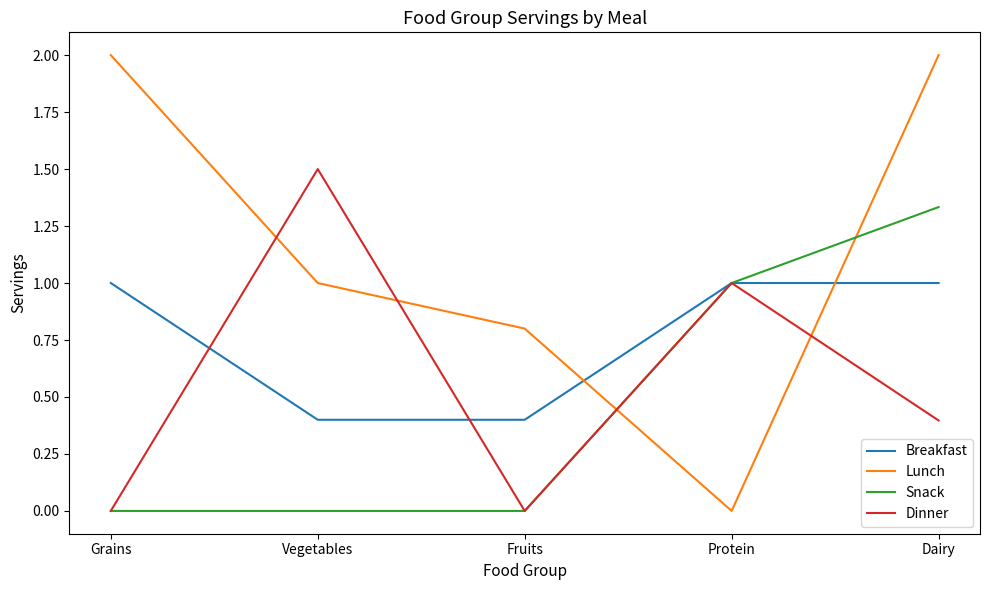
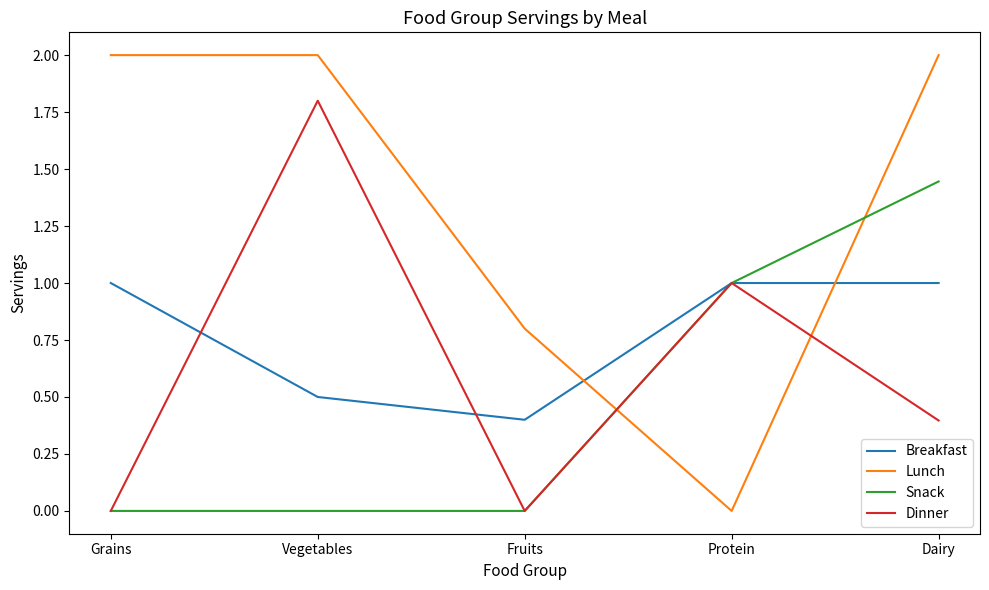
  {
    "Breakfast": {
      "Grains": 1.0,
-     "Vegetables": 0.4,
+     "Vegetables": 0.5,
      "Fruits": 0.4,
      "Dairy": 1.0
    },
    "Lunch": {
      "Grains": 2,
-     "Vegetables": 1,
+     "Vegetables": 2,
      "Fruits": 0.80,
      "Protein": 0,
      "Dairy": 2
    },
    "Snack": {
      "Vegetables": 0.00,
-     "Dairy": 1.33
+     "Dairy": 1.45
    },
    "Dinner": {
-     "Vegetables": 1.5,
+     "Vegetables": 1.8,
      "Dairy": 0.4
    }
  }
